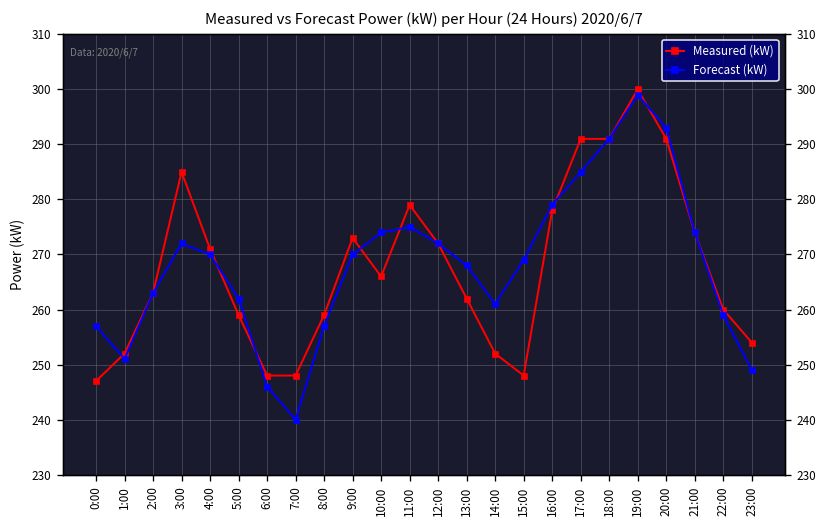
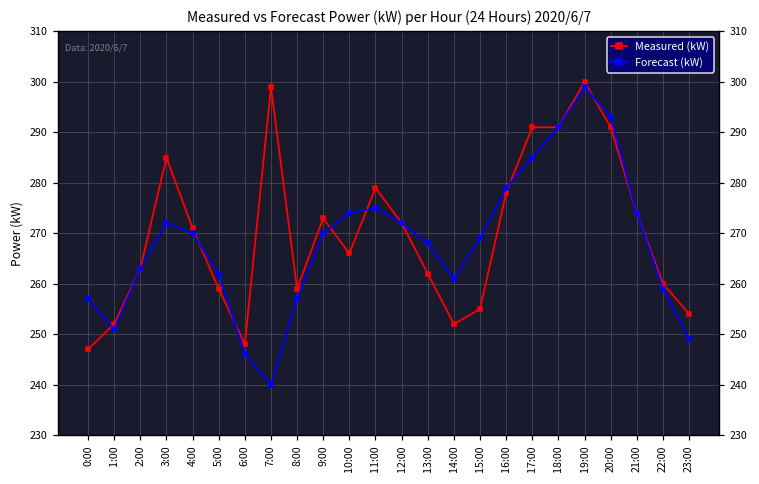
  {
    "Measured (kW)": {
      "0:00": 247,
      "1:00": 252,
      "3:00": 285,
      "4:00": 271,
      "5:00": 259,
      "6:00": 248,
-     "7:00": 248,
+     "7:00": 299,
      "8:00": 259,
      "9:00": 273,
      "10:00": 266,
      "11:00": 279,
      "13:00": 262,
      "14:00": 252,
-     "15:00": 248,
+     "15:00": 255,
      "16:00": 278,
      "17:00": 291,
      "19:00": 300,
      "20:00": 291,
      "22:00": 260,
      "23:00": 254
    },
    "Forecast (kW)": {
      "0:00": 257,
      "1:00": 251,
      "3:00": 272,
      "4:00": 270,
      "5:00": 262,
      "6:00": 246,
      "7:00": 240,
      "8:00": 257,
      "9:00": 270,
      "10:00": 274,
      "11:00": 275,
      "13:00": 268,
      "14:00": 261,
      "15:00": 269,
      "16:00": 279,
      "17:00": 285,
      "19:00": 299,
      "20:00": 293,
      "22:00": 259,
      "23:00": 249
    }
  }
